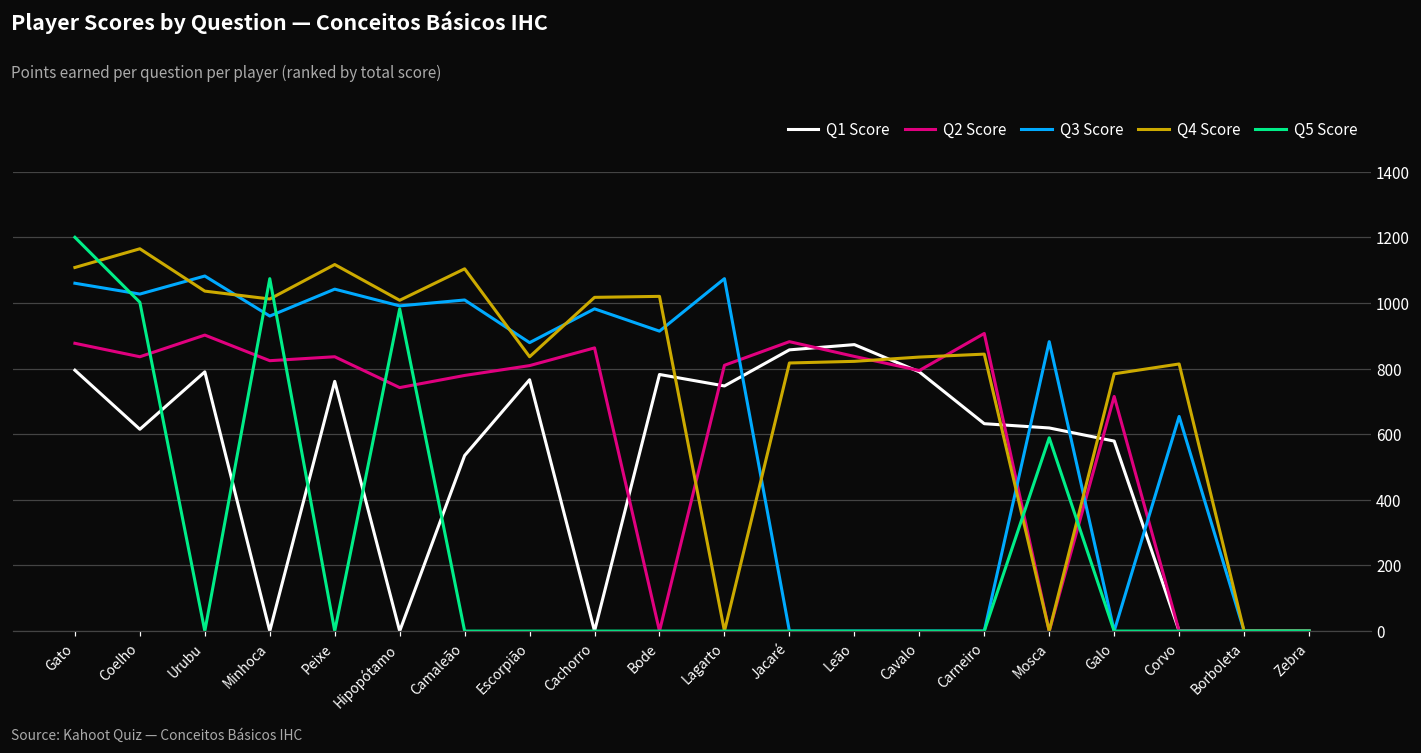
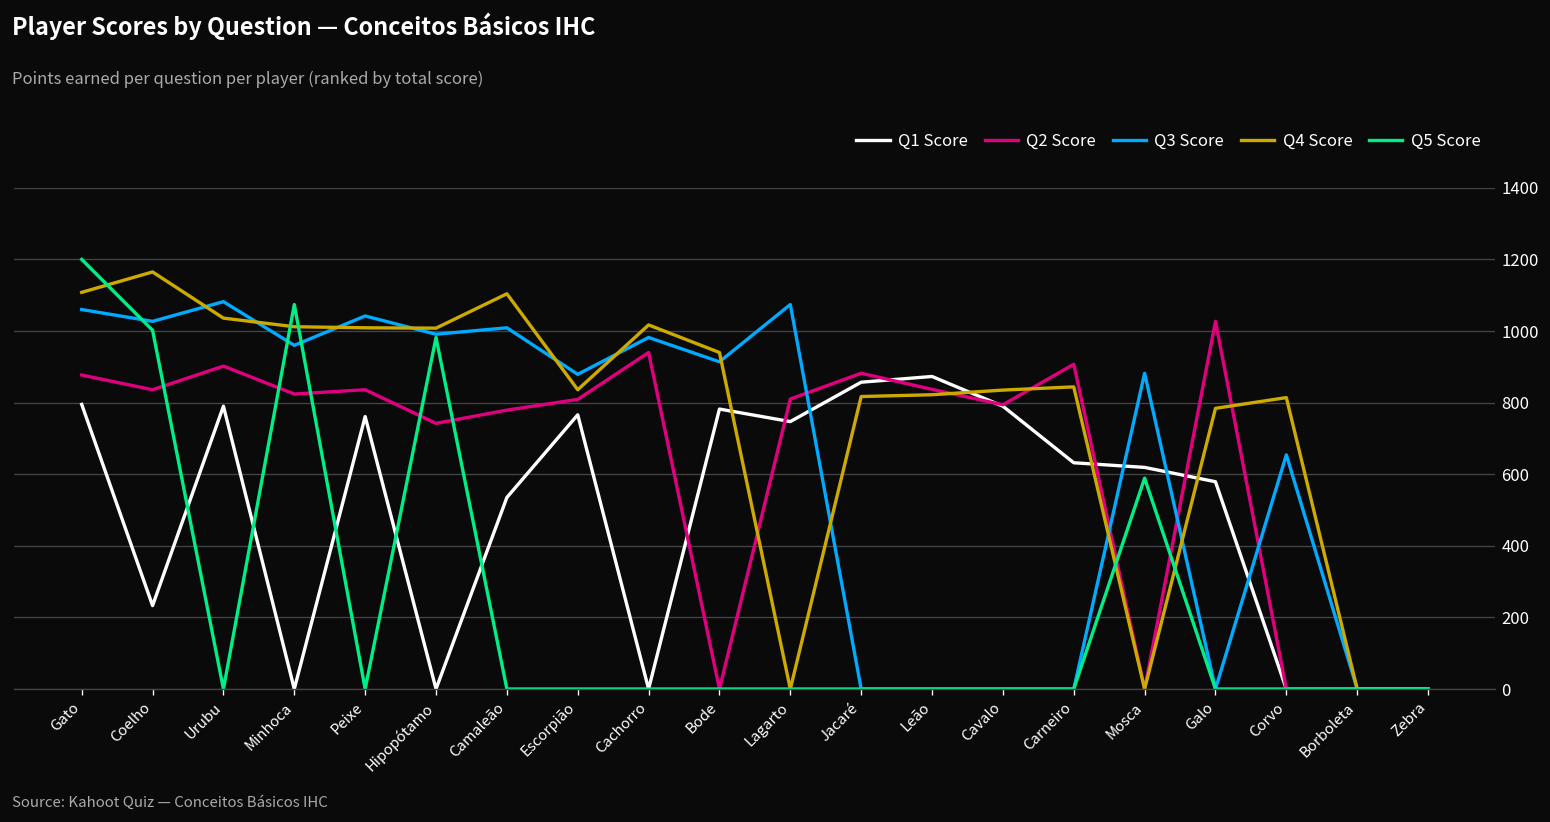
  {
    "Q1 Score": {
      "Gato": 800,
-     "Coelho": 620,
+     "Coelho": 230,
      "Urubu": 790,
      "Minhoca": 0,
      "Peixe": 760,
      "Hipopótamo": 0,
      "Camaleão": 540,
      "Escorpião": 770,
      "Bode": 780,
      "Lagarto": 750,
      "Jacaré": 860,
      "Leão": 870,
      "Carneiro": 630,
      "Mosca": 620,
      "Galo": 580
    },
    "Q2 Score": {
      "Gato": 880,
      "Coelho": 840,
      "Urubu": 900,
      "Minhoca": 820,
      "Peixe": 840,
      "Hipopótamo": 740,
      "Camaleão": 780,
      "Escorpião": 810,
-     "Cachorro": 860,
+     "Cachorro": 940,
      "Lagarto": 810,
      "Jacaré": 880,
      "Leão": 840,
      "Carneiro": 910,
-     "Galo": 720
+     "Galo": 1030
    },
    "Q3 Score": {
      "Gato": 1060,
      "Coelho": 1030,
      "Urubu": 1080,
      "Minhoca": 960,
      "Peixe": 1040,
      "Hipopótamo": 990,
      "Camaleão": 1010,
      "Escorpião": 880,
      "Cachorro": 980,
      "Bode": 910,
      "Lagarto": 1070,
      "Mosca": 880,
      "Corvo": 650
    },
    "Q4 Score": {
      "Gato": 1110,
      "Coelho": 1170,
      "Urubu": 1040,
      "Minhoca": 1010,
-     "Peixe": 1120,
+     "Peixe": 1010,
      "Hipopótamo": 1010,
      "Camaleão": 1100,
      "Escorpião": 840,
      "Cachorro": 1020,
-     "Bode": 1020,
+     "Bode": 940,
      "Jacaré": 820,
      "Leão": 820,
      "Cavalo": 840,
      "Carneiro": 840,
      "Galo": 780,
      "Corvo": 810
    },
    "Q5 Score": {
      "Gato": 1200,
      "Coelho": 1000,
      "Urubu": 0,
      "Minhoca": 1070,
      "Peixe": 0,
      "Hipopótamo": 980,
      "Camaleão": 0,
      "Escorpião": 0,
      "Mosca": 590
    }
  }
